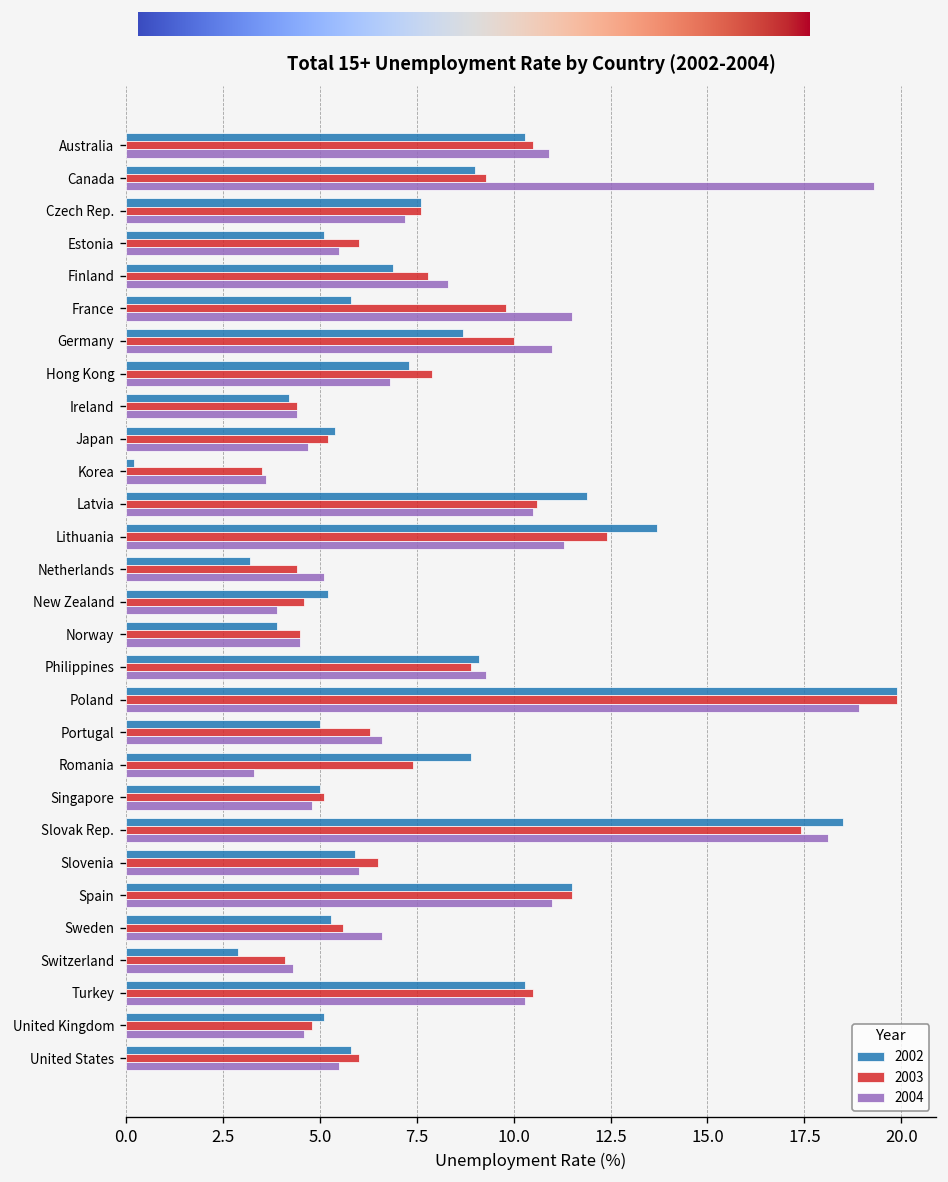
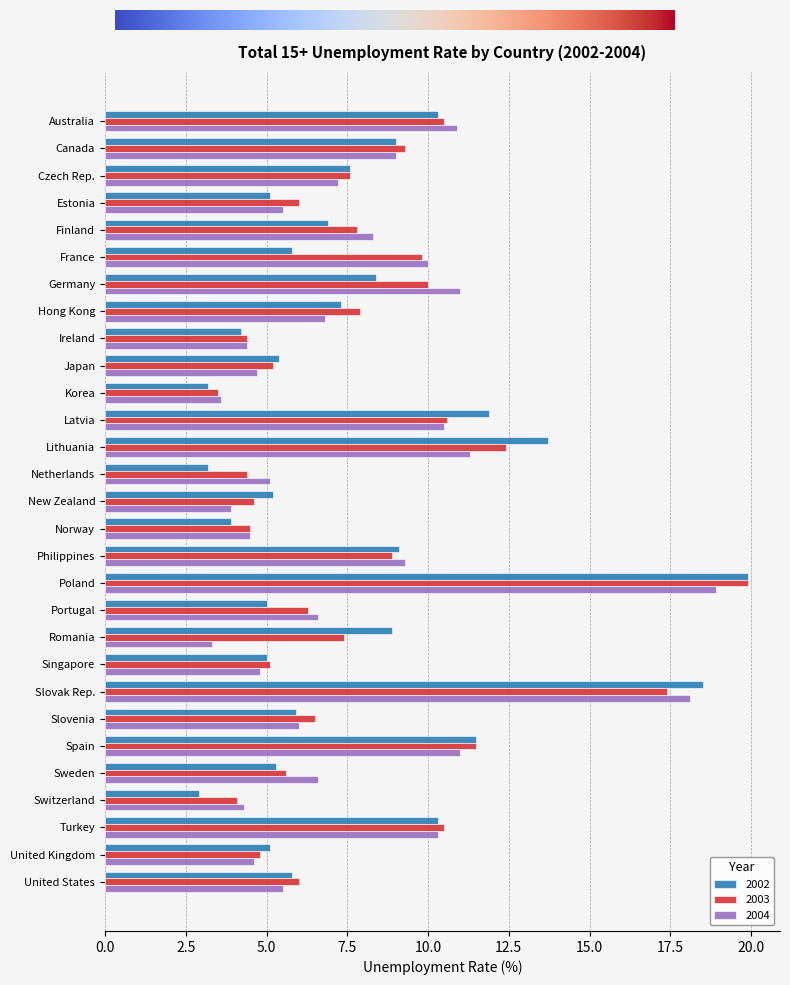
  {
    "2002": {
      "Australia": 10.3,
      "Canada": 9.0,
      "Czech Rep.": 7.6,
      "Estonia": 5.1,
      "Finland": 6.9,
      "France": 5.8,
-     "Germany": 8.7,
+     "Germany": 8.4,
      "Hong Kong": 7.3,
      "Ireland": 4.2,
      "Japan": 5.4,
-     "Korea": 0.2,
+     "Korea": 3.2,
      "Latvia": 11.9,
      "Lithuania": 13.7,
      "Netherlands": 3.2,
      "New Zealand": 5.2,
      "Norway": 3.9,
      "Philippines": 9.1,
      "Poland": 19.9,
      "Portugal": 5.0,
      "Romania": 8.9,
      "Singapore": 5.0,
      "Slovak Rep.": 18.5,
      "Slovenia": 5.9,
      "Spain": 11.5,
      "Sweden": 5.3,
      "Switzerland": 2.9,
      "Turkey": 10.3,
      "United Kingdom": 5.1,
      "United States": 5.8
    },
    "2003": {
      "Australia": 10.5,
      "Canada": 9.3,
      "Czech Rep.": 7.6,
      "Estonia": 6.0,
      "Finland": 7.8,
      "France": 9.8,
      "Germany": 10.0,
      "Hong Kong": 7.9,
      "Ireland": 4.4,
      "Japan": 5.2,
      "Korea": 3.5,
      "Latvia": 10.6,
      "Lithuania": 12.4,
      "Netherlands": 4.4,
      "New Zealand": 4.6,
      "Norway": 4.5,
      "Philippines": 8.9,
      "Poland": 19.9,
      "Portugal": 6.3,
      "Romania": 7.4,
      "Singapore": 5.1,
      "Slovak Rep.": 17.4,
      "Slovenia": 6.5,
      "Spain": 11.5,
      "Sweden": 5.6,
      "Switzerland": 4.1,
      "Turkey": 10.5,
      "United Kingdom": 4.8,
      "United States": 6.0
    },
    "2004": {
      "Australia": 10.9,
-     "Canada": 19.3,
+     "Canada": 9.0,
      "Czech Rep.": 7.2,
      "Estonia": 5.5,
      "Finland": 8.3,
-     "France": 11.5,
+     "France": 10.0,
      "Germany": 11.0,
      "Hong Kong": 6.8,
      "Ireland": 4.4,
      "Japan": 4.7,
      "Korea": 3.6,
      "Latvia": 10.5,
      "Lithuania": 11.3,
      "Netherlands": 5.1,
      "New Zealand": 3.9,
      "Norway": 4.5,
      "Philippines": 9.3,
      "Poland": 18.9,
      "Portugal": 6.6,
      "Romania": 3.3,
      "Singapore": 4.8,
      "Slovak Rep.": 18.1,
      "Slovenia": 6.0,
      "Spain": 11.0,
      "Sweden": 6.6,
      "Switzerland": 4.3,
      "Turkey": 10.3,
      "United Kingdom": 4.6,
      "United States": 5.5
    }
  }
